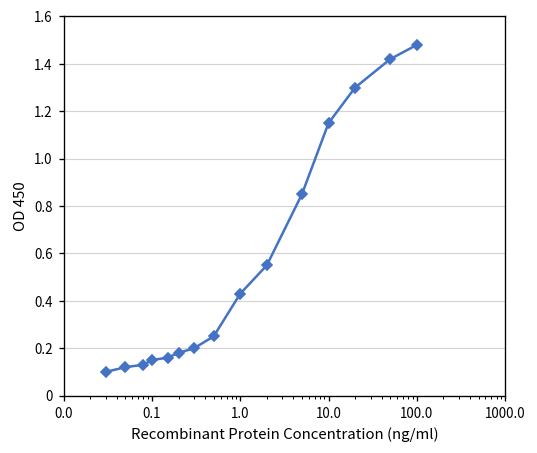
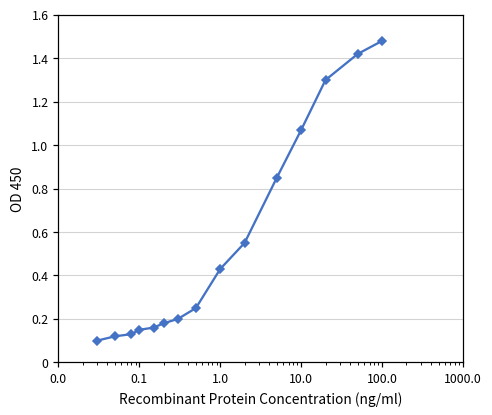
  {
    "0.1": 0.15,
    "1.0": 0.43,
-   "10.0": 1.15,
+   "10.0": 1.07,
    "100.0": 1.48
  }
